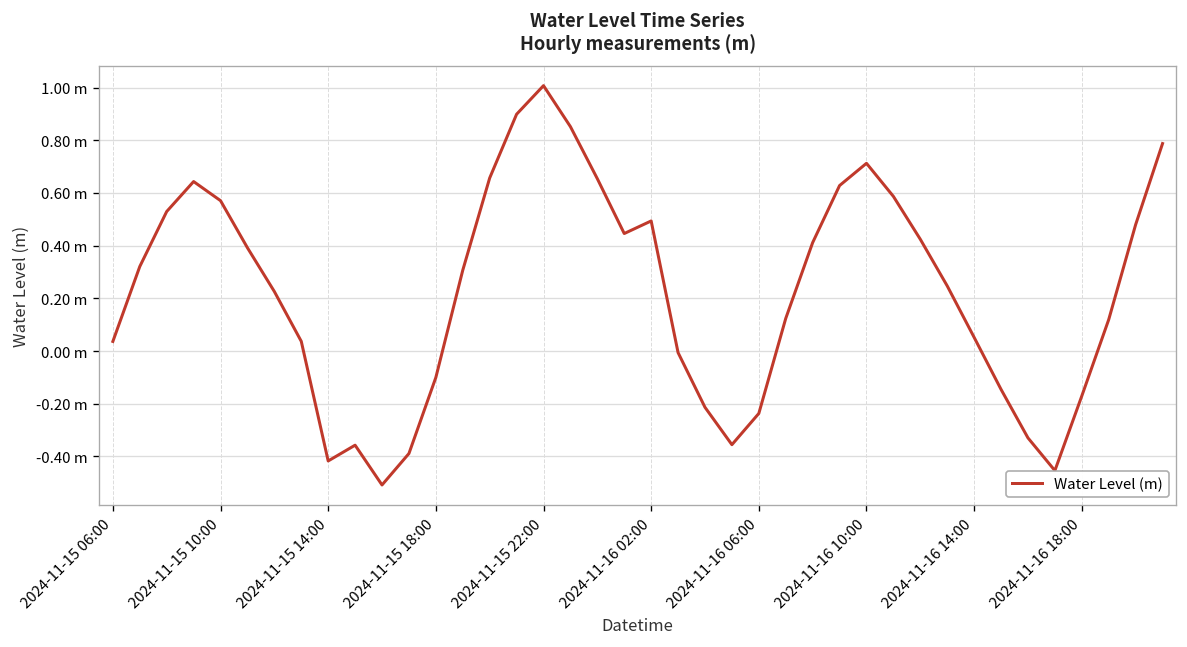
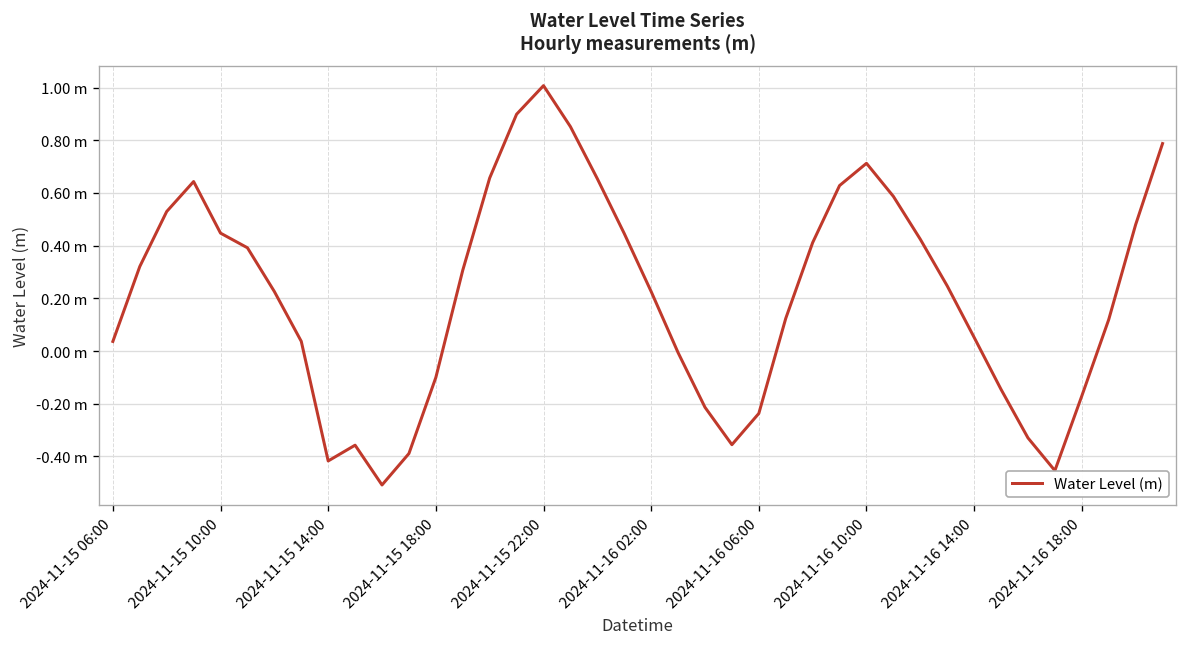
  {
    "2024-11-15 06:00": "0.04 m",
-   "2024-11-15 10:00": "0.57 m",
+   "2024-11-15 10:00": "0.45 m",
    "2024-11-15 14:00": "-0.42 m",
    "2024-11-15 18:00": "-0.10 m",
    "2024-11-15 22:00": "1.01 m",
-   "2024-11-16 02:00": "0.49 m",
+   "2024-11-16 02:00": "0.23 m",
    "2024-11-16 06:00": "-0.24 m",
    "2024-11-16 10:00": "0.71 m",
    "2024-11-16 14:00": "0.05 m",
    "2024-11-16 18:00": "-0.17 m"
  }
